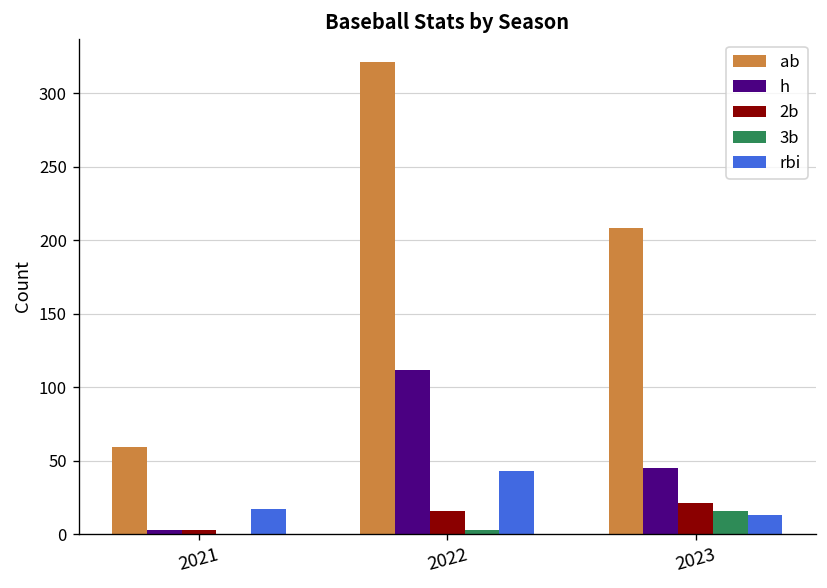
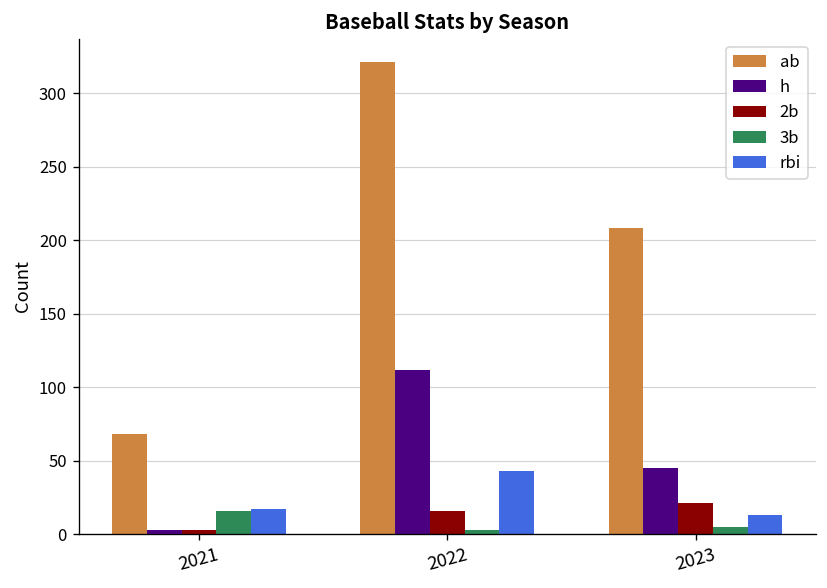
  {
    "ab": {
-     "2021": 59,
+     "2021": 68,
      "2022": 321,
      "2023": 208
    },
    "h": {
      "2021": 3,
      "2022": 112,
      "2023": 45
    },
    "2b": {
      "2021": 3,
      "2022": 16,
      "2023": 21
    },
    "3b": {
-     "2021": 0,
+     "2021": 16,
      "2022": 3,
-     "2023": 16
+     "2023": 5
    },
    "rbi": {
      "2021": 17,
      "2022": 43,
      "2023": 13
    }
  }
